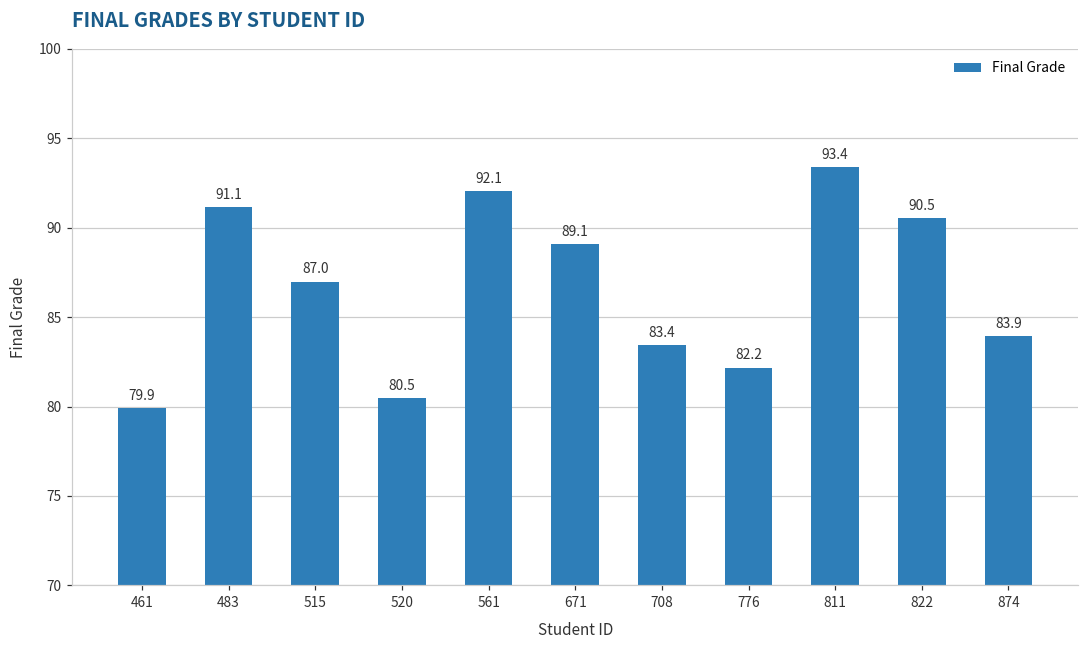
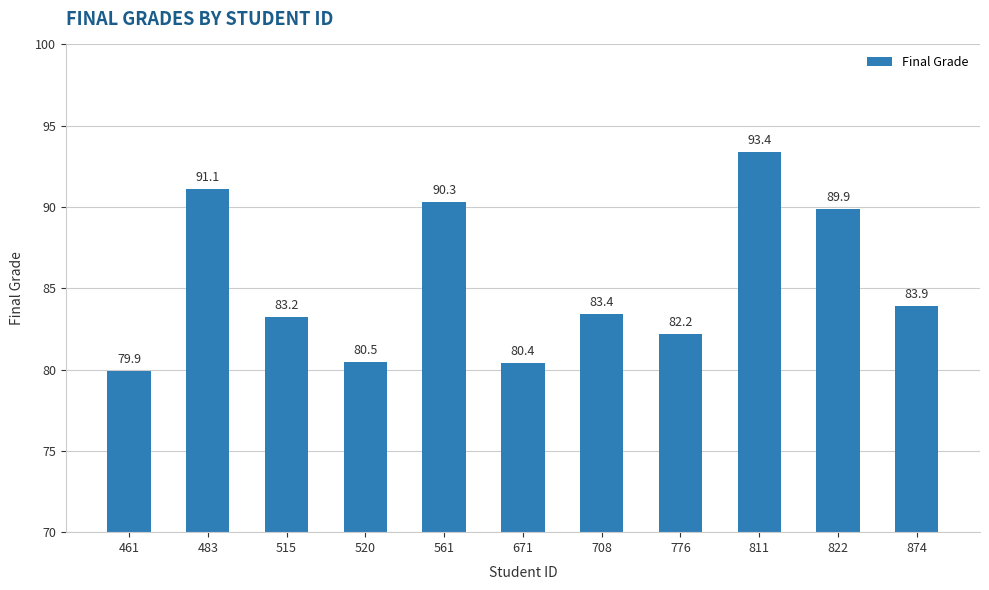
  {
    "461": 79.9,
    "483": 91.1,
-   "515": 87.0,
+   "515": 83.2,
    "520": 80.5,
-   "561": 92.1,
-   "671": 89.1,
+   "561": 90.3,
+   "671": 80.4,
    "708": 83.4,
    "776": 82.2,
    "811": 93.4,
-   "822": 90.5,
+   "822": 89.9,
    "874": 83.9
  }
